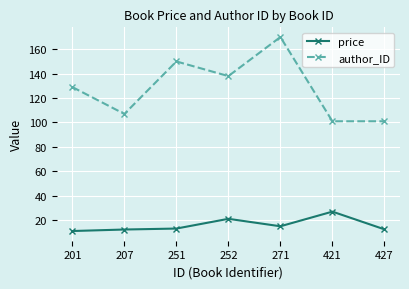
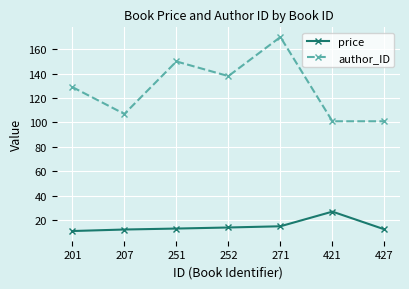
  {
    "price": {
      "201": 11,
      "207": 12,
      "251": 13,
-     "252": 21,
+     "252": 14,
      "271": 15,
      "421": 27,
      "427": 13
    },
    "author_ID": {
      "201": 129,
      "207": 107,
      "251": 150,
      "252": 138,
      "271": 170,
      "421": 101,
      "427": 101
    }
  }
